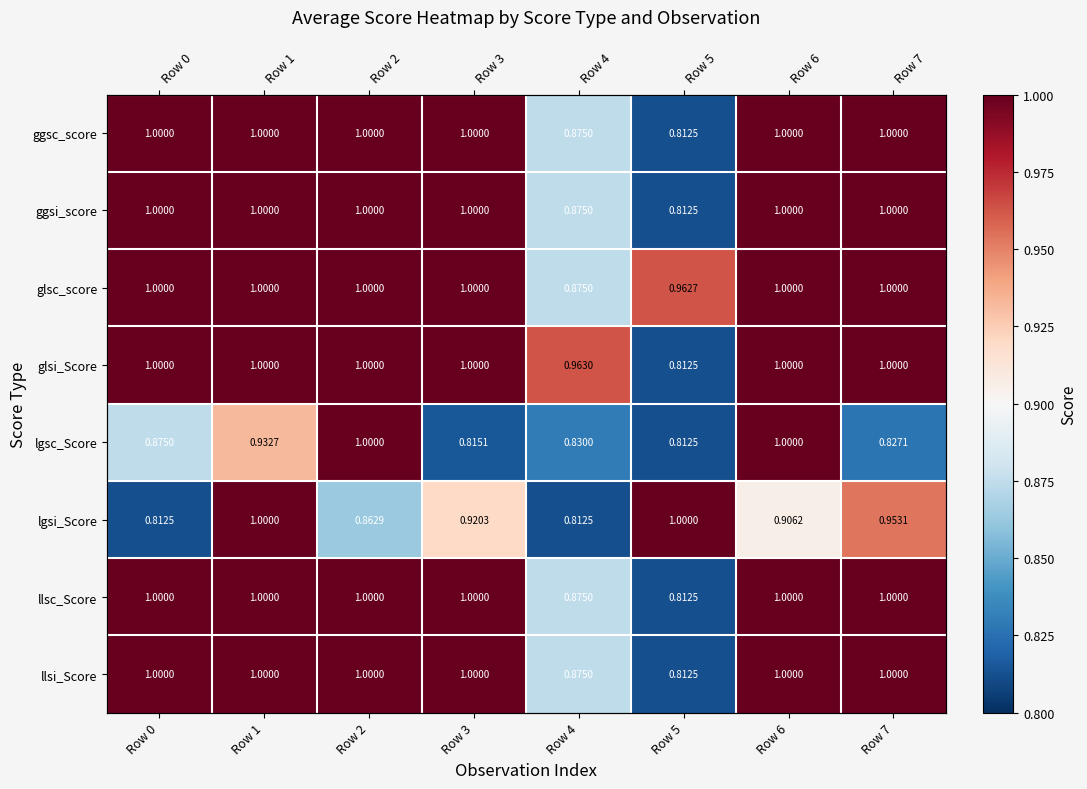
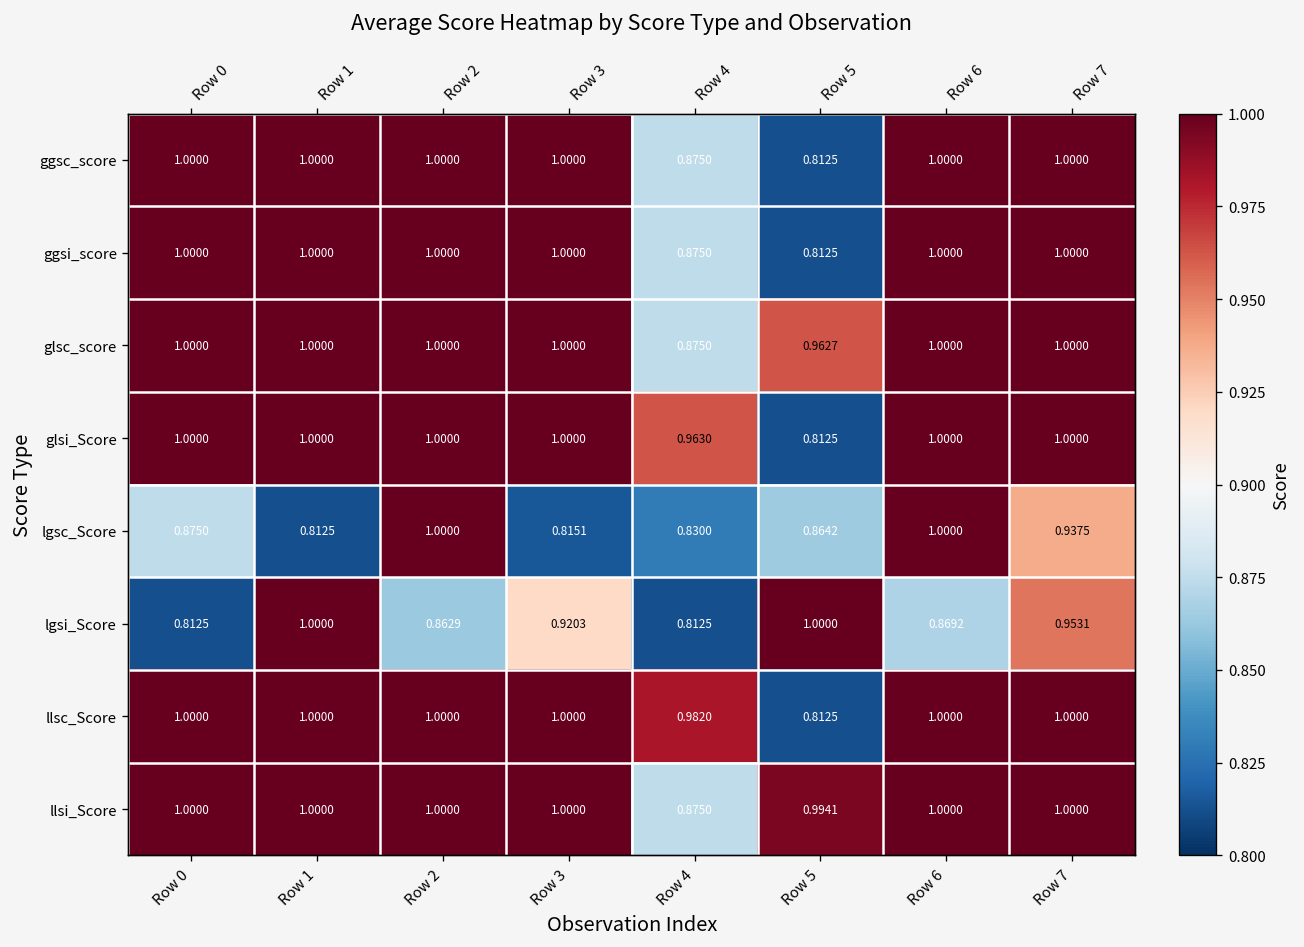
  {
    "ggsc_score": {
      "Row 0": 1.0000,
      "Row 1": 1.0000,
      "Row 2": 1.0000,
      "Row 3": 1.0000,
      "Row 4": 0.8750,
      "Row 5": 0.8125,
      "Row 6": 1.0000,
      "Row 7": 1.0000
    },
    "ggsi_score": {
      "Row 0": 1.0000,
      "Row 1": 1.0000,
      "Row 2": 1.0000,
      "Row 3": 1.0000,
      "Row 4": 0.8750,
      "Row 5": 0.8125,
      "Row 6": 1.0000,
      "Row 7": 1.0000
    },
    "glsc_score": {
      "Row 0": 1.0000,
      "Row 1": 1.0000,
      "Row 2": 1.0000,
      "Row 3": 1.0000,
      "Row 4": 0.8750,
      "Row 5": 0.9627,
      "Row 6": 1.0000,
      "Row 7": 1.0000
    },
    "glsi_Score": {
      "Row 0": 1.0000,
      "Row 1": 1.0000,
      "Row 2": 1.0000,
      "Row 3": 1.0000,
      "Row 4": 0.9630,
      "Row 5": 0.8125,
      "Row 6": 1.0000,
      "Row 7": 1.0000
    },
    "lgsc_Score": {
      "Row 0": 0.8750,
-     "Row 1": 0.9327,
+     "Row 1": 0.8125,
      "Row 2": 1.0000,
      "Row 3": 0.8151,
      "Row 4": 0.8300,
-     "Row 5": 0.8125,
+     "Row 5": 0.8642,
      "Row 6": 1.0000,
-     "Row 7": 0.8271
+     "Row 7": 0.9375
    },
    "lgsi_Score": {
      "Row 0": 0.8125,
      "Row 1": 1.0000,
      "Row 2": 0.8629,
      "Row 3": 0.9203,
      "Row 4": 0.8125,
      "Row 5": 1.0000,
-     "Row 6": 0.9062,
+     "Row 6": 0.8692,
      "Row 7": 0.9531
    },
    "llsc_Score": {
      "Row 0": 1.0000,
      "Row 1": 1.0000,
      "Row 2": 1.0000,
      "Row 3": 1.0000,
-     "Row 4": 0.8750,
+     "Row 4": 0.9820,
      "Row 5": 0.8125,
      "Row 6": 1.0000,
      "Row 7": 1.0000
    },
    "llsi_Score": {
      "Row 0": 1.0000,
      "Row 1": 1.0000,
      "Row 2": 1.0000,
      "Row 3": 1.0000,
      "Row 4": 0.8750,
-     "Row 5": 0.8125,
+     "Row 5": 0.9941,
      "Row 6": 1.0000,
      "Row 7": 1.0000
    }
  }
